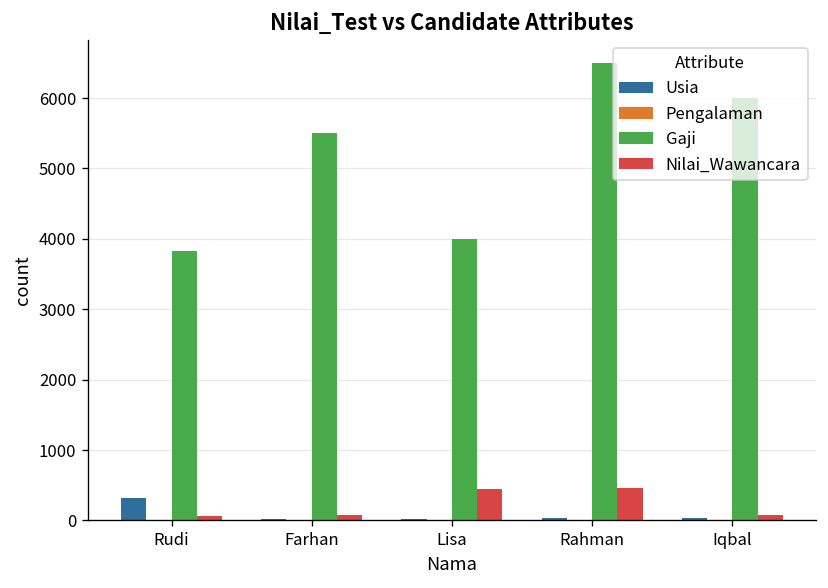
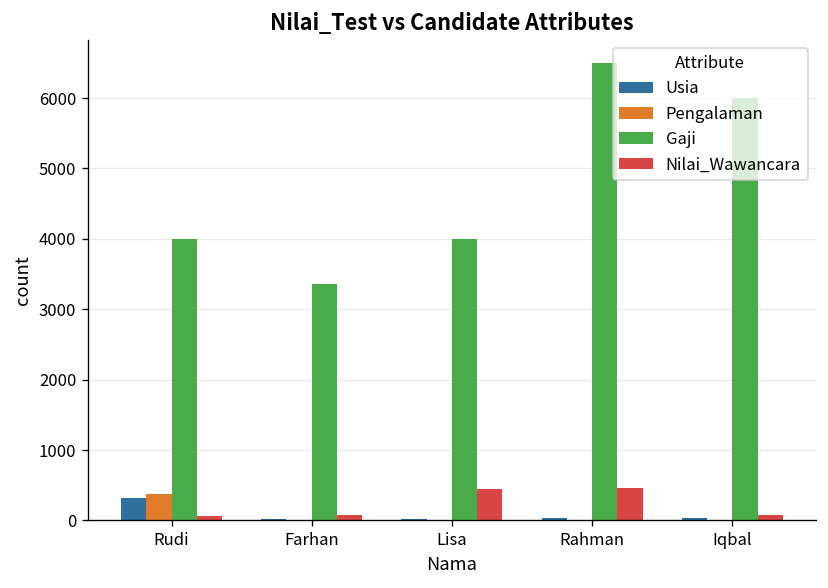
  {
    "Usia": {
      "Rudi": 300
    },
    "Pengalaman": {
-     "Rudi": 0
+     "Rudi": 400
    },
    "Gaji": {
-     "Rudi": 3800,
-     "Farhan": 5500,
+     "Rudi": 4000,
+     "Farhan": 3400,
      "Lisa": 4000,
      "Rahman": 6500
    },
    "Nilai_Wawancara": {
      "Rudi": 100,
      "Farhan": 100,
      "Lisa": 500,
      "Rahman": 500,
      "Iqbal": 100
    }
  }
